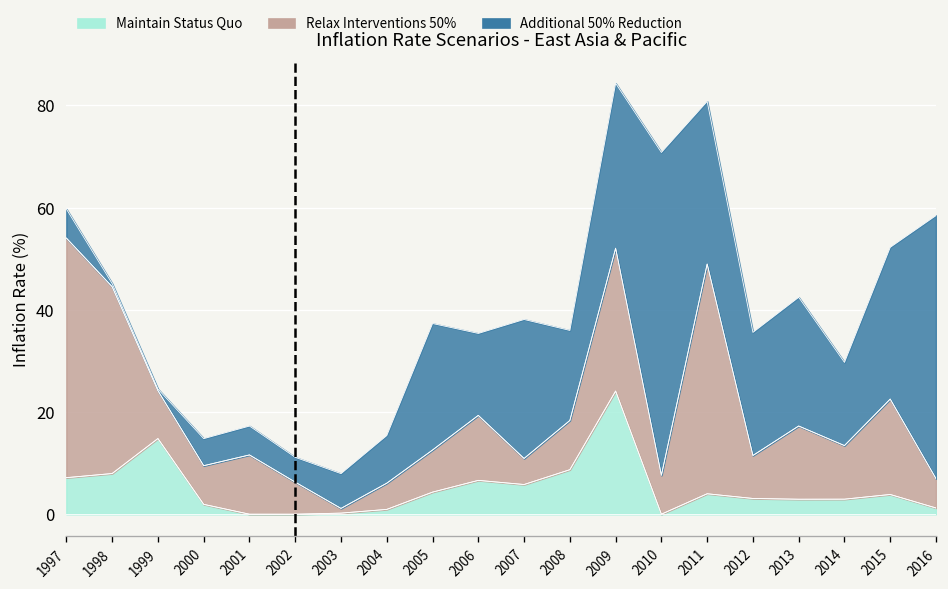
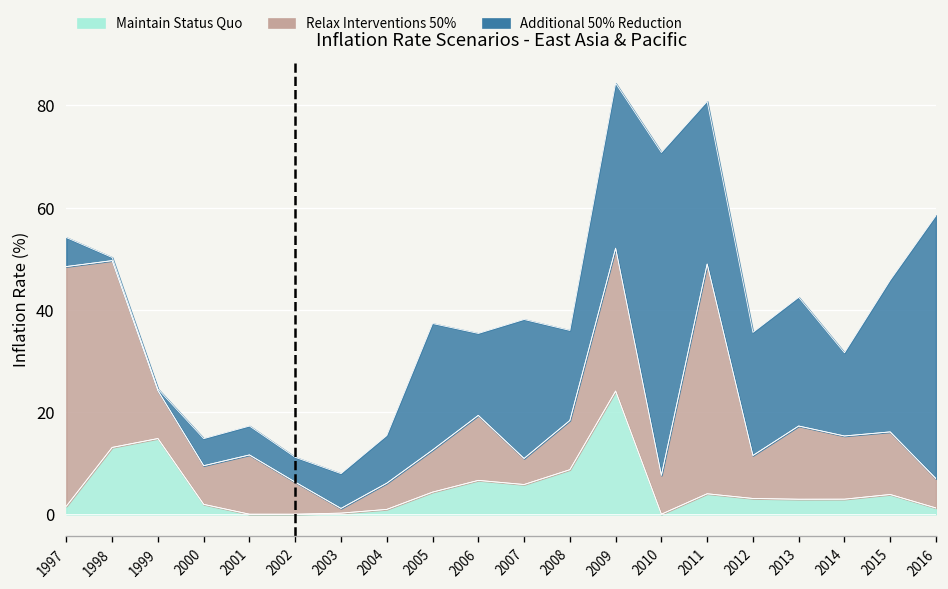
  {
    "Maintain Status Quo": {
-     "1997": 7,
-     "1998": 8,
+     "1997": 2,
+     "1998": 13,
      "1999": 15,
      "2000": 2,
      "2004": 1,
      "2005": 4,
      "2006": 7,
      "2007": 6,
      "2008": 9,
      "2009": 24,
      "2011": 4,
      "2012": 3,
      "2013": 3,
      "2014": 3,
      "2015": 4,
      "2016": 1
    },
    "Relax Interventions 50%": {
      "1997": 47,
      "1998": 37,
      "2000": 8,
      "2001": 12,
      "2002": 6,
      "2003": 1,
      "2004": 5,
      "2005": 8,
      "2006": 13,
      "2007": 5,
      "2008": 10,
      "2009": 28,
      "2010": 8,
      "2011": 45,
      "2012": 8,
      "2013": 14,
-     "2014": 10,
-     "2015": 19,
+     "2014": 12,
+     "2015": 12,
      "2016": 6
    },
    "Additional 50% Reduction": {
      "1997": 6,
      "1998": 1,
      "2000": 5,
      "2001": 6,
      "2002": 5,
      "2003": 7,
      "2004": 9,
      "2005": 25,
      "2006": 16,
      "2007": 27,
      "2008": 18,
      "2009": 32,
      "2010": 63,
      "2011": 32,
      "2012": 24,
      "2013": 25,
      "2014": 16,
      "2015": 30,
      "2016": 51
    }
  }
